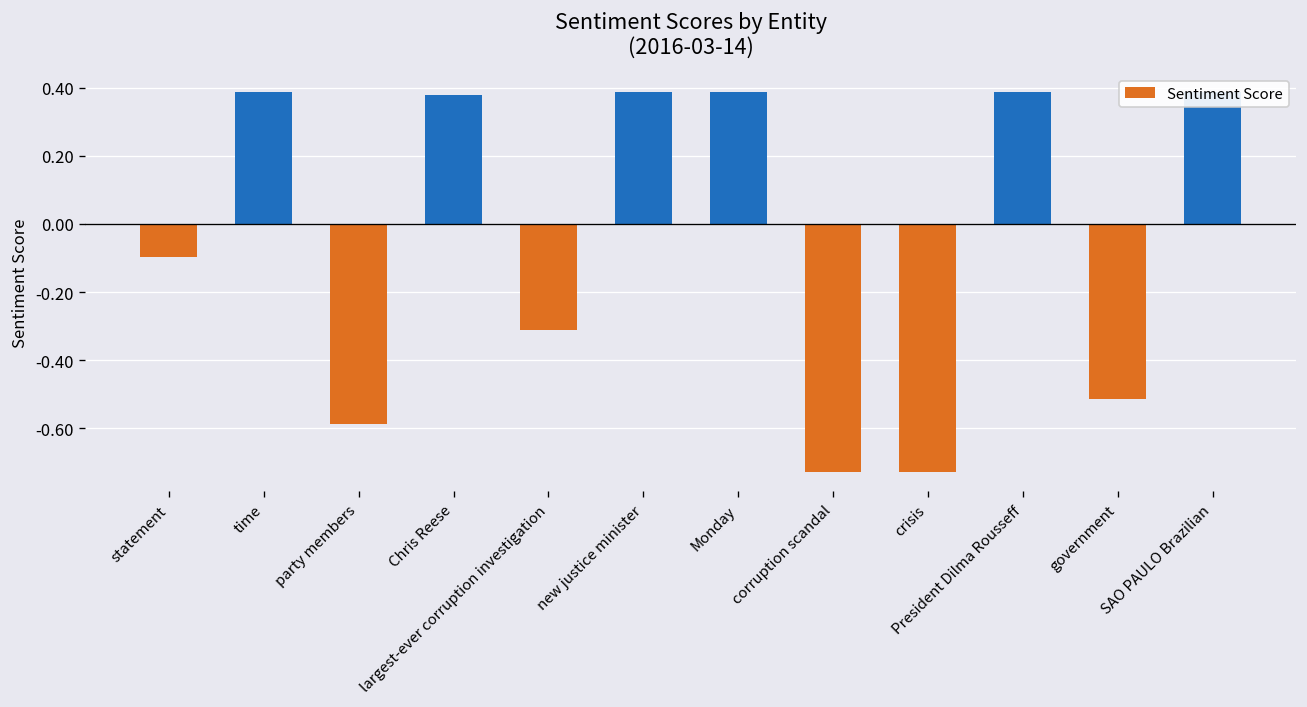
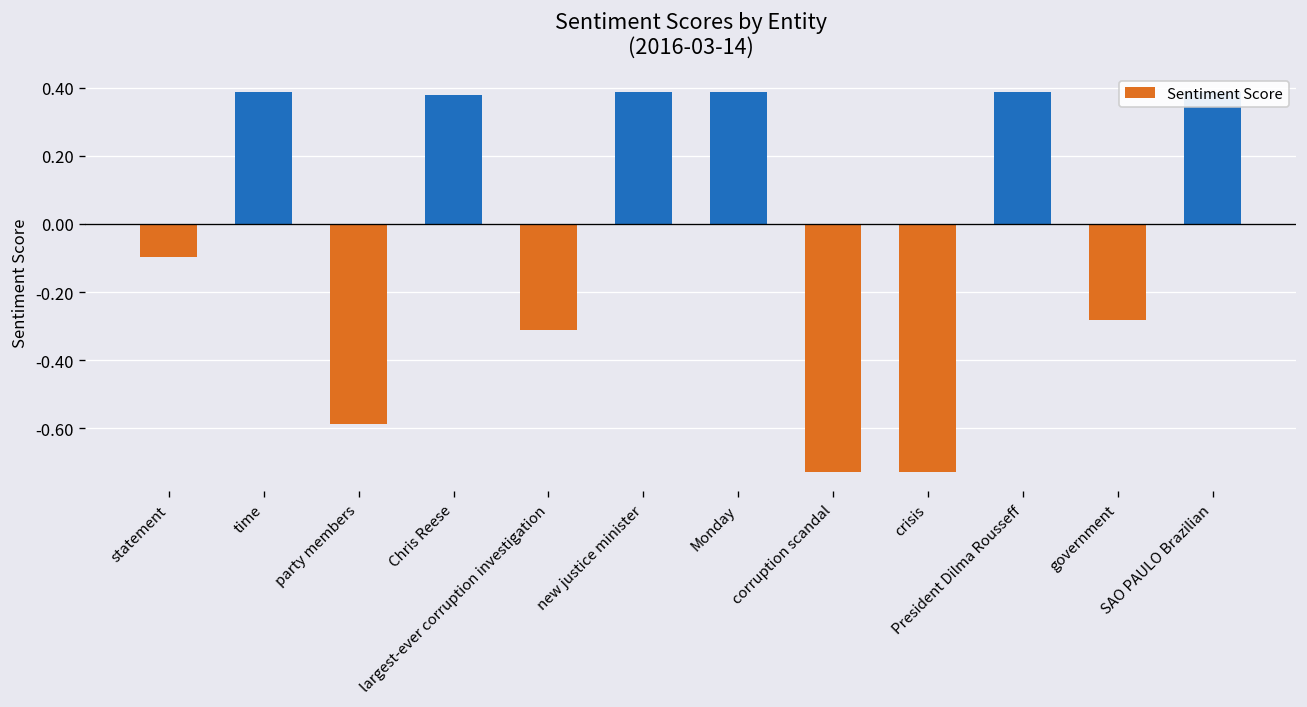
  {
    "statement": -0.10,
    "time": 0.39,
    "party members": -0.59,
    "Chris Reese": 0.38,
    "largest-ever corruption investigation": -0.31,
    "new justice minister": 0.39,
    "Monday": 0.39,
    "corruption scandal": -0.73,
    "crisis": -0.73,
    "President Dilma Rousseff": 0.39,
-   "government": -0.51
+   "government": -0.28
  }
